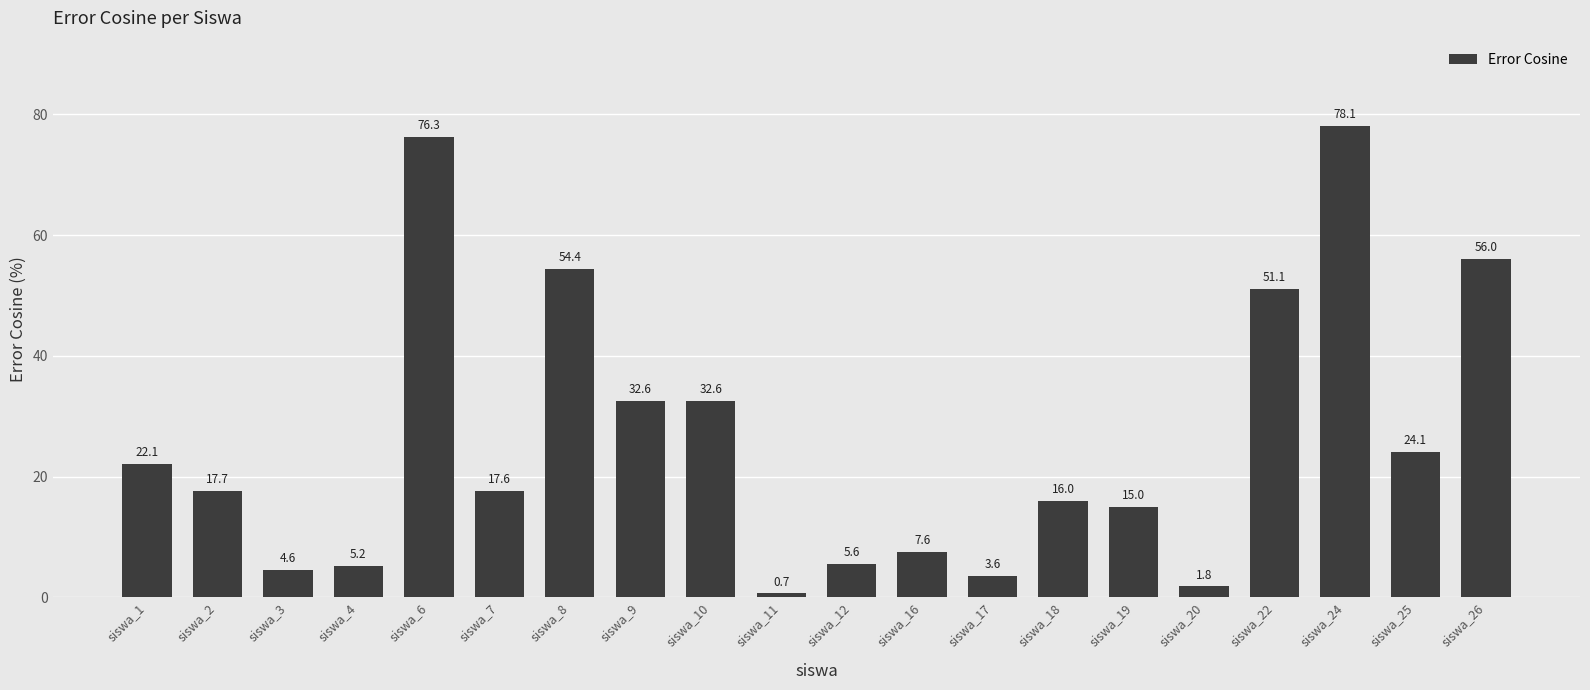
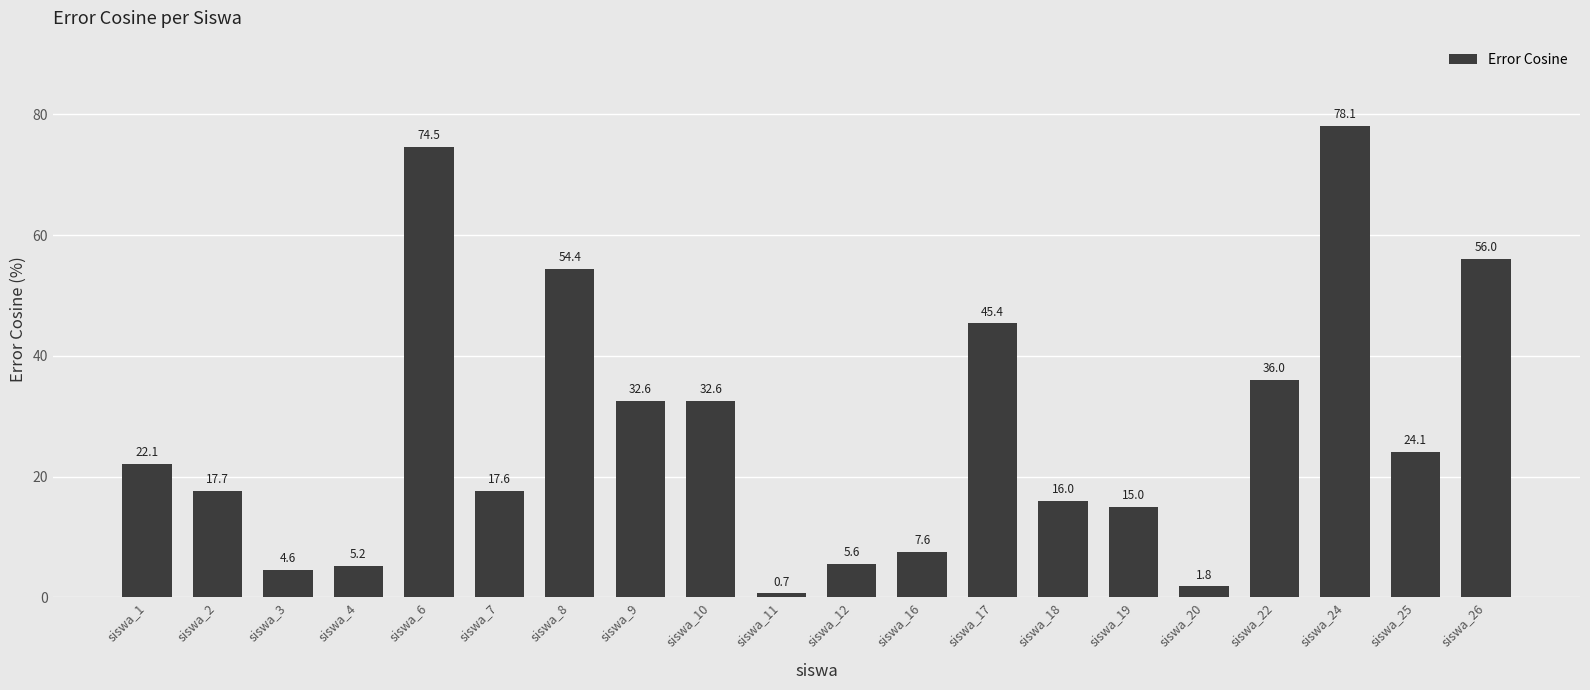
  {
    "siswa_1": 22.1,
    "siswa_2": 17.7,
    "siswa_3": 4.6,
    "siswa_4": 5.2,
-   "siswa_6": 76.3,
+   "siswa_6": 74.5,
    "siswa_7": 17.6,
    "siswa_8": 54.4,
    "siswa_9": 32.6,
    "siswa_10": 32.6,
    "siswa_11": 0.7,
    "siswa_12": 5.6,
    "siswa_16": 7.6,
-   "siswa_17": 3.6,
+   "siswa_17": 45.4,
    "siswa_18": 16.0,
    "siswa_19": 15.0,
    "siswa_20": 1.8,
-   "siswa_22": 51.1,
+   "siswa_22": 36.0,
    "siswa_24": 78.1,
    "siswa_25": 24.1,
    "siswa_26": 56.0
  }
